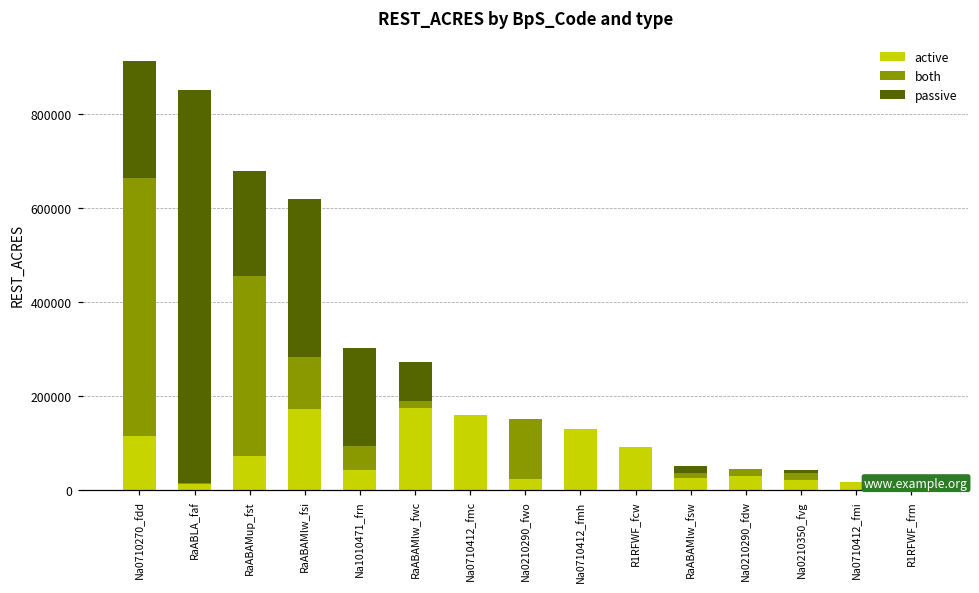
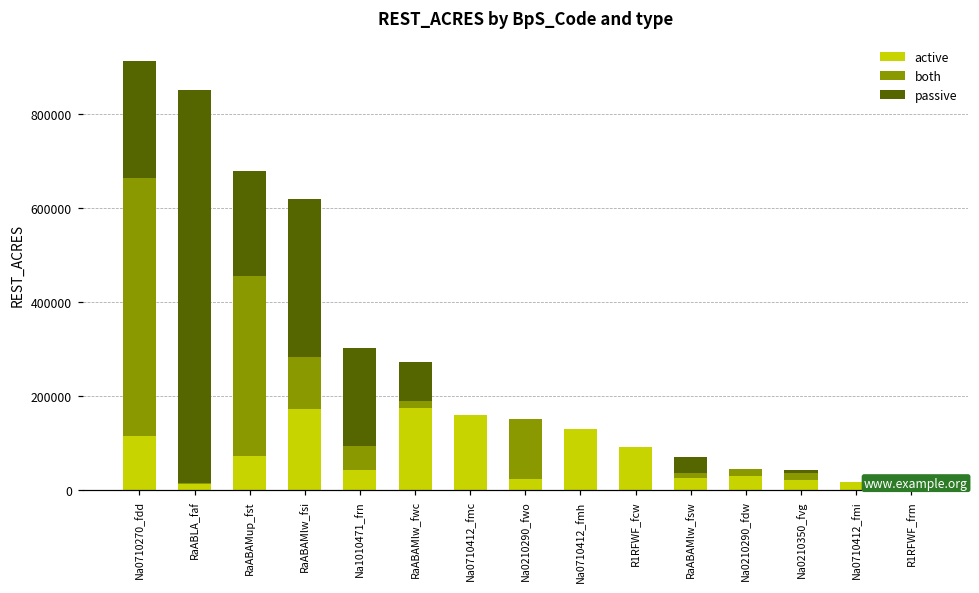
  {
    "active": {
      "Na0710270_fdd": 120000,
      "RaABLA_faf": 10000,
      "RaABAMup_fst": 70000,
      "RaABAMlw_fsi": 170000,
      "Na1010471_frn": 40000,
      "RaABAMlw_fwc": 170000,
      "Na0710412_fmc": 160000,
      "Na0210290_fwo": 20000,
      "Na0710412_fmh": 130000,
      "R1RFWF_fcw": 90000,
      "RaABAMlw_fsw": 20000,
      "Na0210290_fdw": 30000,
      "Na0210350_fvg": 20000,
      "Na0710412_fmi": 20000
    },
    "both": {
      "Na0710270_fdd": 550000,
      "RaABAMup_fst": 380000,
      "RaABAMlw_fsi": 110000,
      "Na1010471_frn": 50000,
      "RaABAMlw_fwc": 20000,
      "Na0710412_fmc": 0,
      "Na0210290_fwo": 130000,
      "Na0710412_fmh": 0,
      "R1RFWF_fcw": 0,
      "RaABAMlw_fsw": 10000,
      "Na0210290_fdw": 20000,
      "Na0210350_fvg": 10000,
      "Na0710412_fmi": 0
    },
    "passive": {
      "Na0710270_fdd": 250000,
      "RaABLA_faf": 840000,
      "RaABAMup_fst": 220000,
      "RaABAMlw_fsi": 340000,
      "Na1010471_frn": 210000,
      "RaABAMlw_fwc": 80000,
      "Na0710412_fmc": 0,
      "Na0210290_fwo": 0,
      "Na0710412_fmh": 0,
      "R1RFWF_fcw": 0,
-     "RaABAMlw_fsw": 10000,
+     "RaABAMlw_fsw": 30000,
      "Na0210290_fdw": 0,
      "Na0210350_fvg": 10000,
      "Na0710412_fmi": 0
    }
  }
